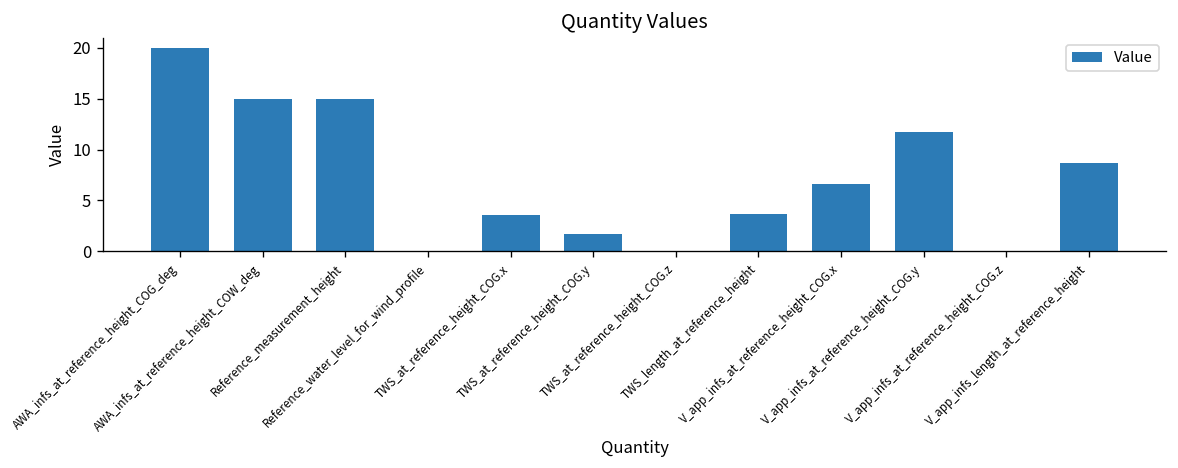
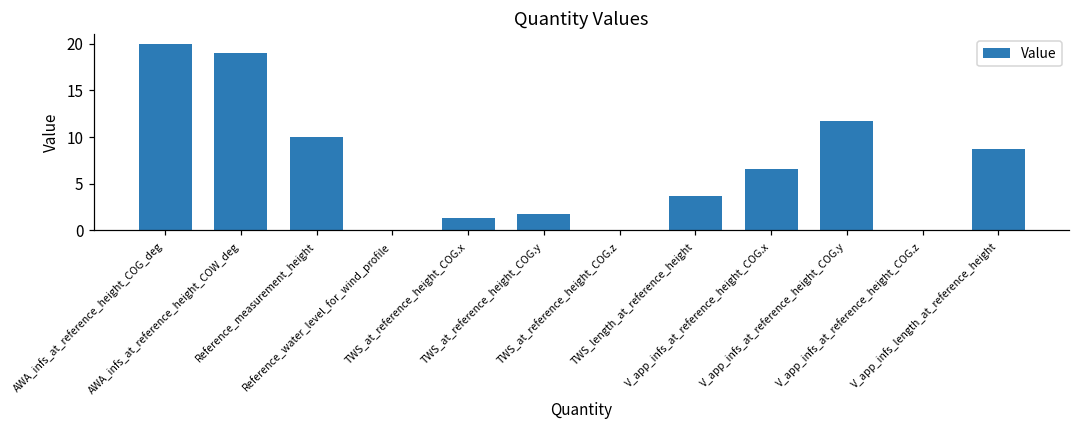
  {
    "AWA_infs_at_reference_height_COG_deg": 20,
-   "AWA_infs_at_reference_height_COW_deg": 15,
-   "Reference_measurement_height": 15,
+   "AWA_infs_at_reference_height_COW_deg": 19,
+   "Reference_measurement_height": 10,
    "Reference_water_level_for_wind_profile": 0,
-   "TWS_at_reference_height_COG.x": 4,
+   "TWS_at_reference_height_COG.x": 1,
    "TWS_at_reference_height_COG.y": 2,
    "TWS_at_reference_height_COG.z": 0,
    "TWS_length_at_reference_height": 4,
    "V_app_infs_at_reference_height_COG.x": 7,
    "V_app_infs_at_reference_height_COG.y": 12,
    "V_app_infs_at_reference_height_COG.z": 0,
    "V_app_infs_length_at_reference_height": 9
  }
